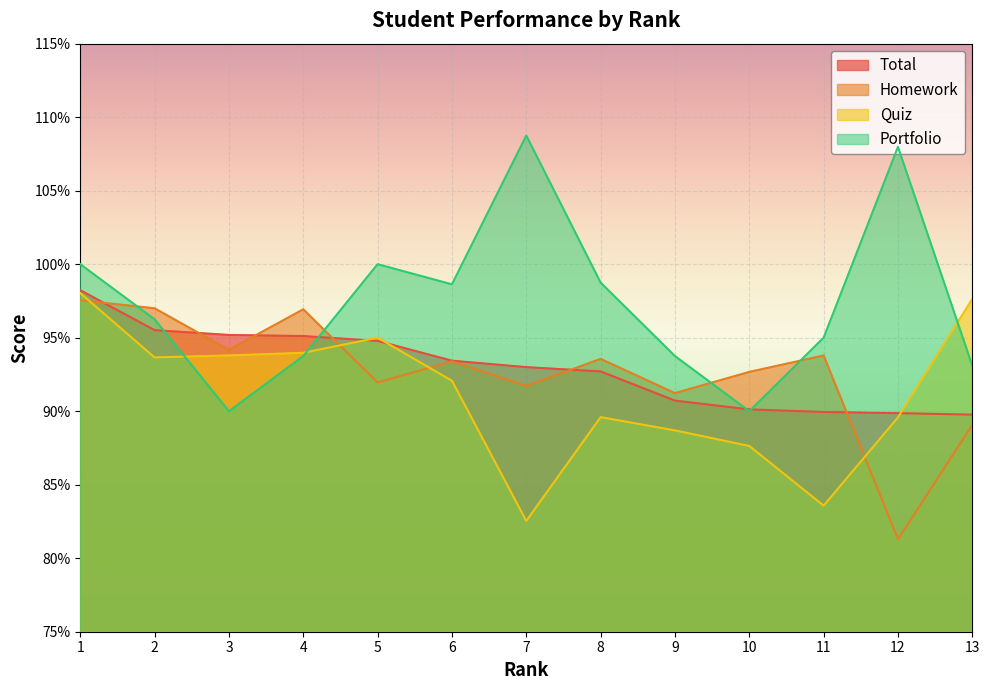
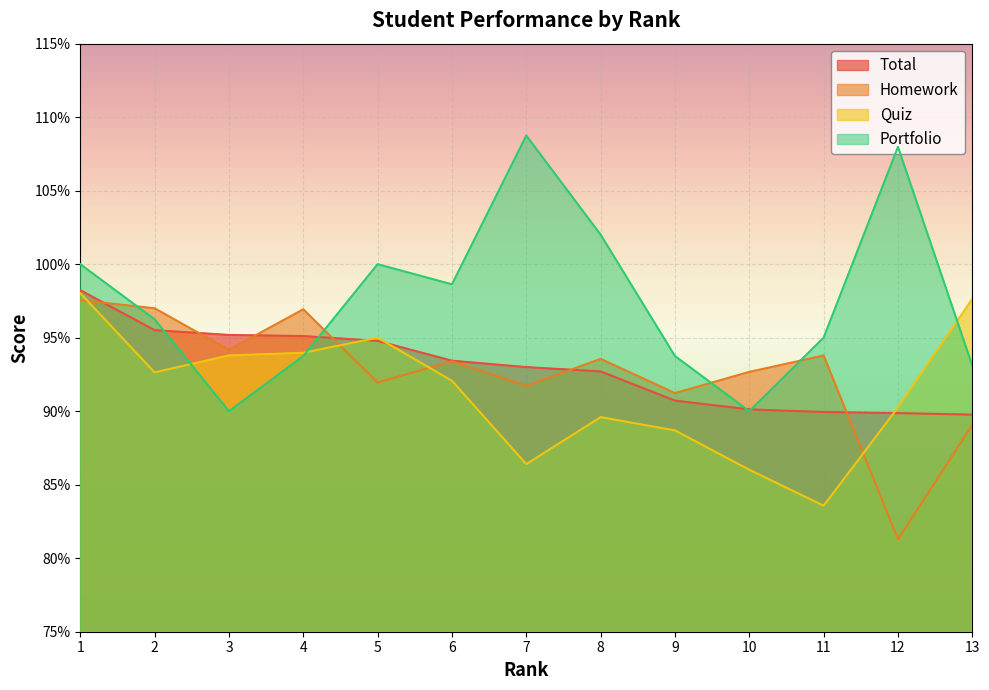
  {
    "Quiz": {
      "1": "98.0%",
-     "2": "93.7%",
+     "2": "92.6%",
      "3": "93.8%",
      "4": "94.0%",
      "5": "95.0%",
      "6": "92.1%",
-     "7": "82.5%",
+     "7": "86.4%",
      "8": "89.6%",
      "9": "88.7%",
-     "10": "87.6%",
+     "10": "86.0%",
      "11": "83.6%",
-     "12": "89.6%",
+     "12": "90.3%",
      "13": "97.6%"
    },
    "Portfolio": {
      "1": "100.0%",
      "2": "96.3%",
      "3": "90.0%",
      "4": "93.8%",
      "5": "100.0%",
      "6": "98.6%",
      "7": "108.7%",
-     "8": "98.8%",
+     "8": "102.0%",
      "9": "93.8%",
      "11": "95.0%",
      "13": "93.1%"
    }
  }
